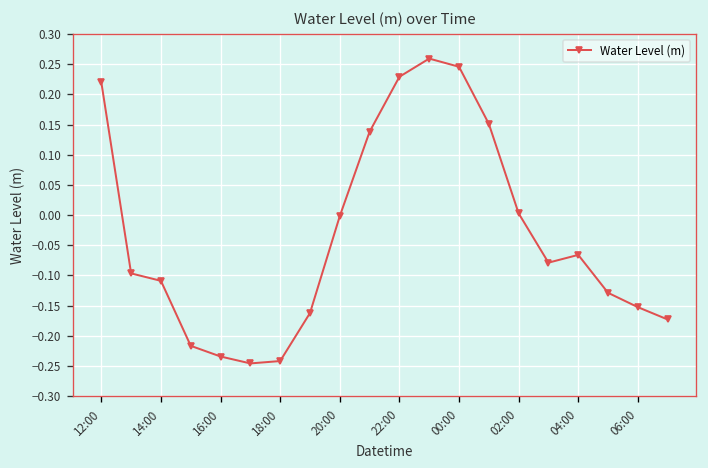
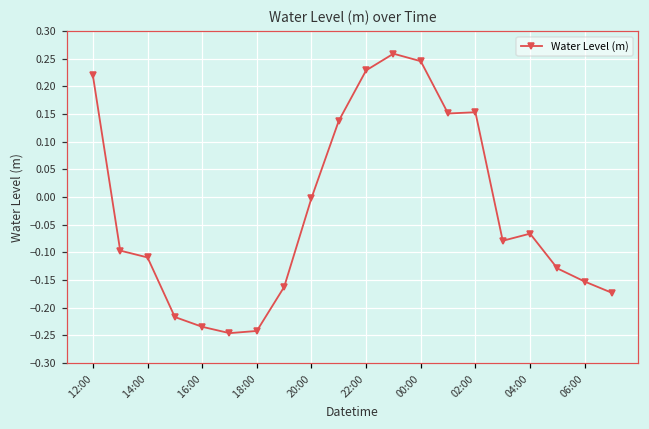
  {
    "12:00": 0.22,
    "14:00": -0.11,
    "16:00": -0.23,
    "18:00": -0.24,
    "20:00": 0.00,
    "22:00": 0.23,
    "00:00": 0.25,
-   "02:00": 0.00,
+   "02:00": 0.15,
    "04:00": -0.07,
    "06:00": -0.15
  }
